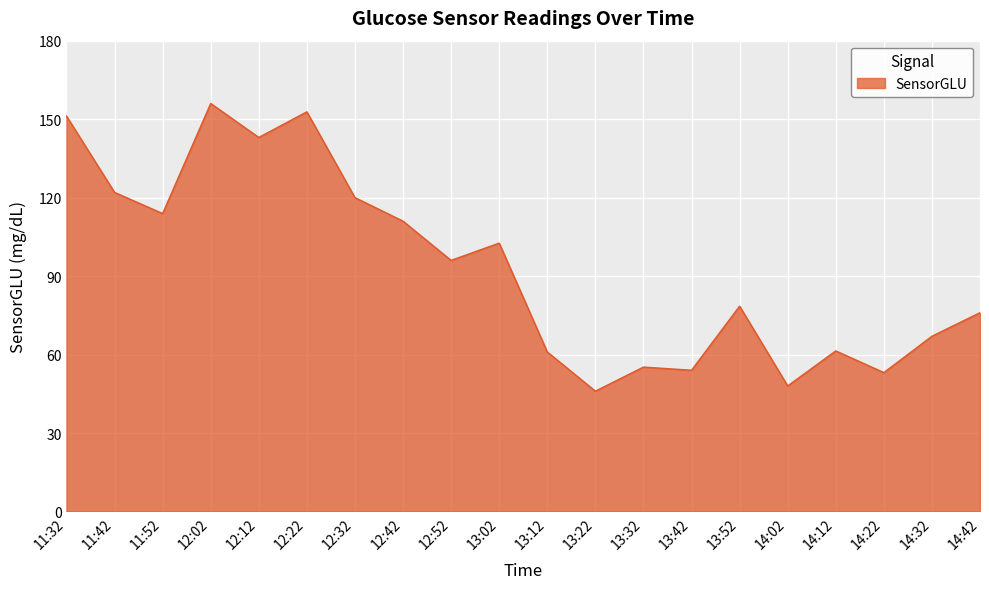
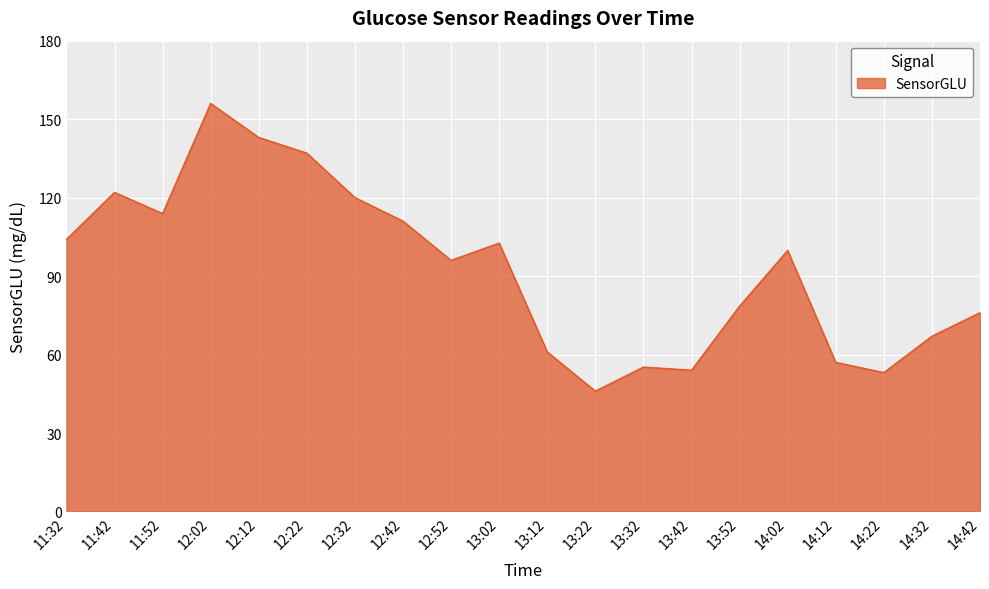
  {
-   "11:32": 151,
+   "11:32": 104,
    "11:42": 122,
    "11:52": 114,
    "12:02": 156,
    "12:12": 143,
-   "12:22": 153,
+   "12:22": 137,
    "12:32": 120,
    "12:42": 111,
    "12:52": 96,
    "13:02": 103,
    "13:12": 61,
    "13:22": 46,
    "13:32": 55,
    "13:42": 54,
    "13:52": 79,
-   "14:02": 48,
-   "14:12": 61,
+   "14:02": 100,
+   "14:12": 57,
    "14:22": 53,
    "14:32": 67,
    "14:42": 76
  }
